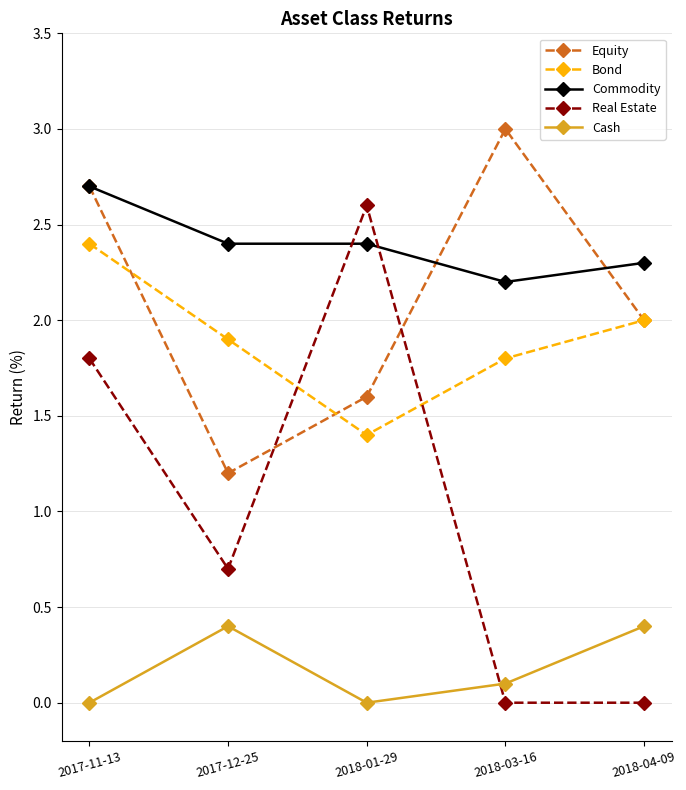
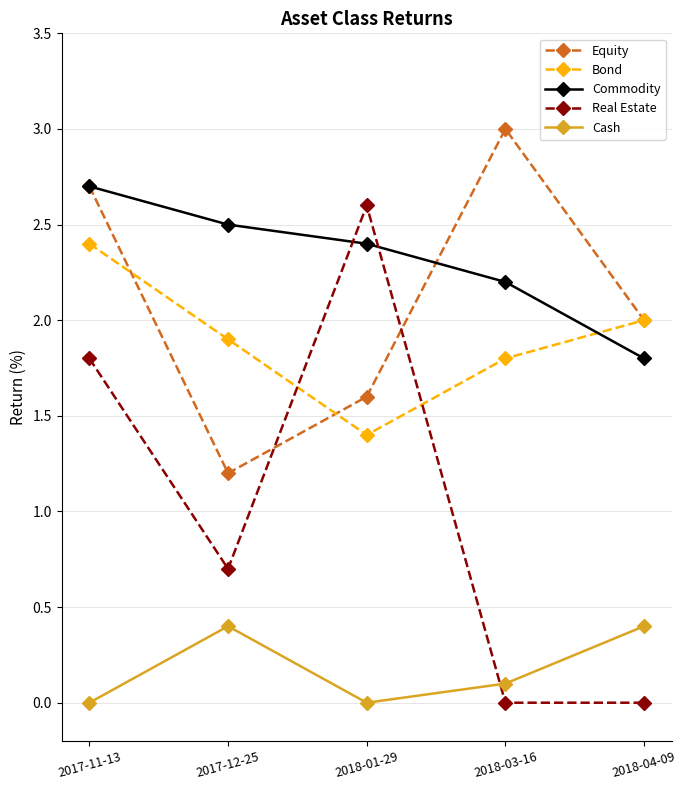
  {
    "Equity": {
      "2017-12-25": 1.2,
      "2018-01-29": 1.6,
      "2018-03-16": 3.0
    },
    "Commodity": {
-     "2017-12-25": 2.4,
+     "2017-12-25": 2.5,
      "2018-01-29": 2.4,
      "2018-03-16": 2.2,
-     "2018-04-09": 2.3
+     "2018-04-09": 1.8
    },
    "Real Estate": {
      "2017-11-13": 1.8,
      "2017-12-25": 0.7,
      "2018-01-29": 2.6,
      "2018-03-16": 0.0,
      "2018-04-09": 0.0
    }
  }
